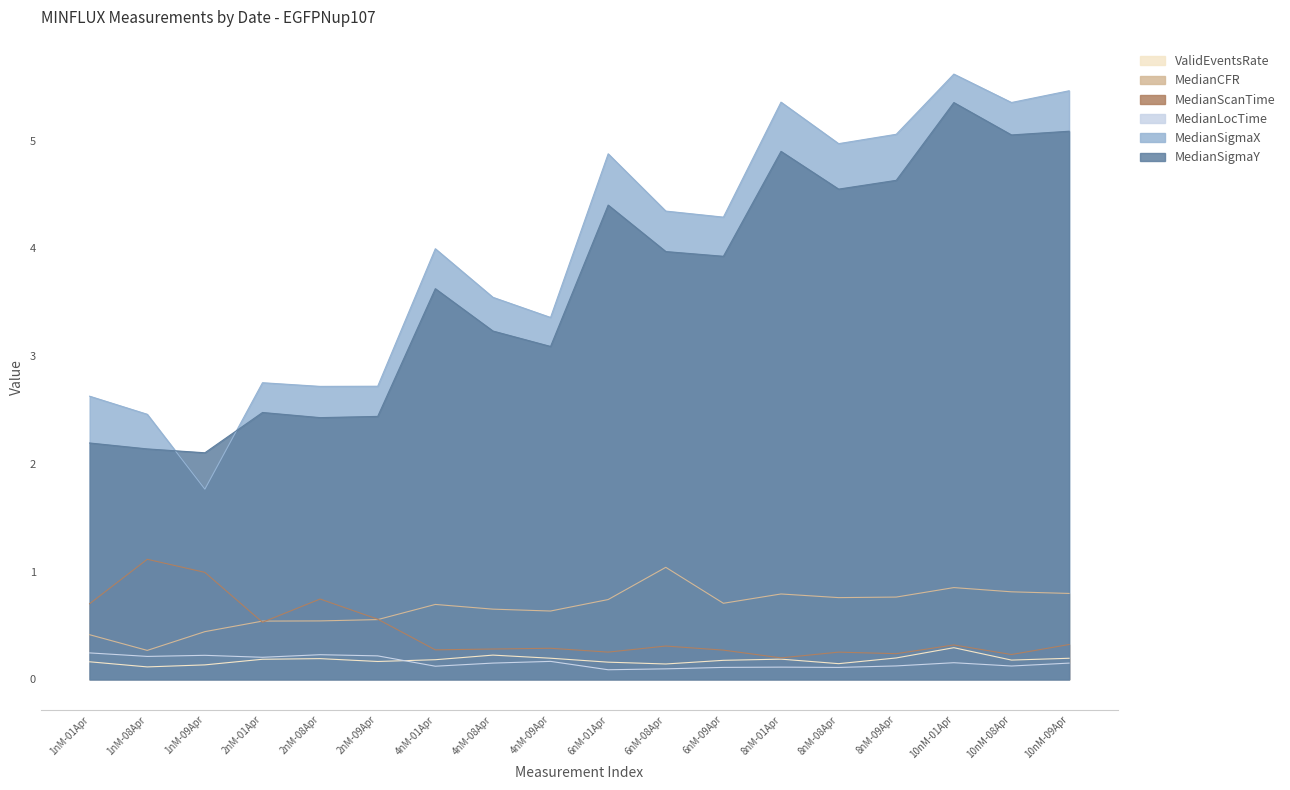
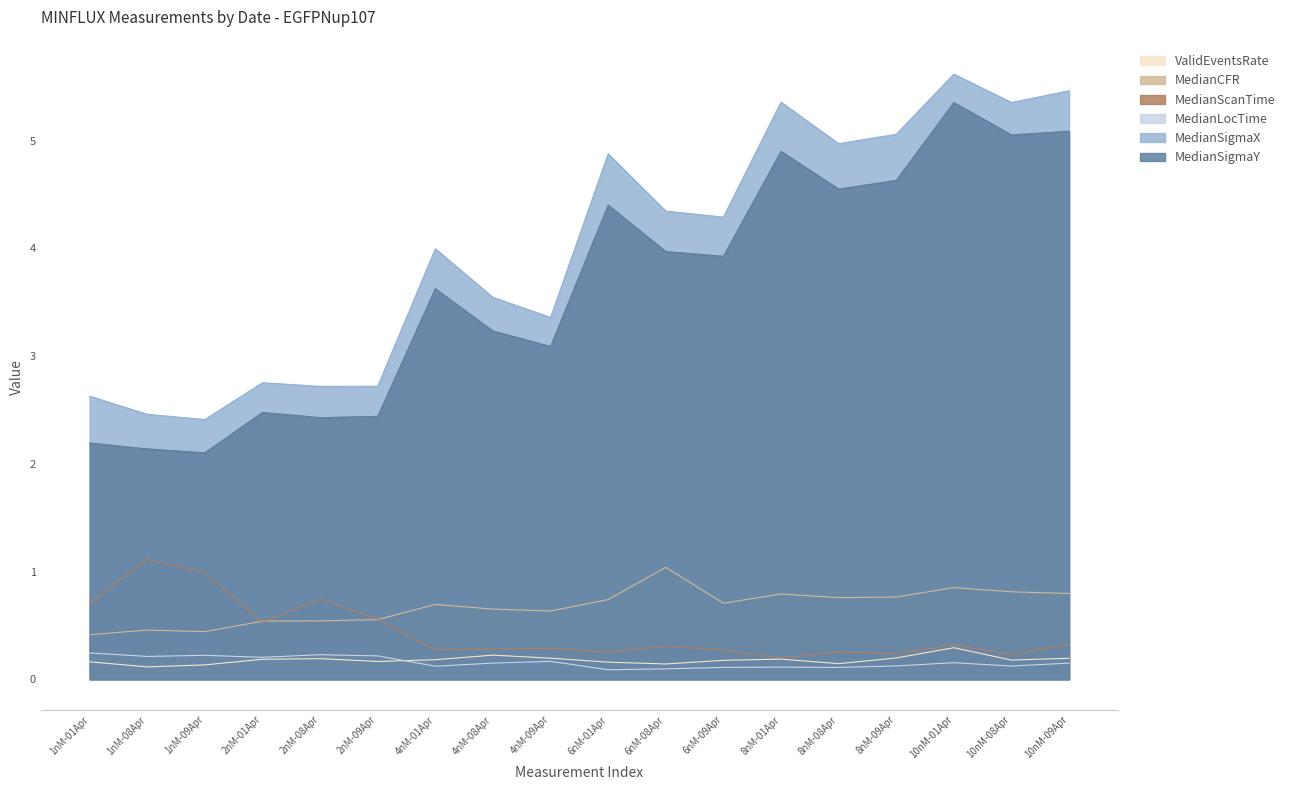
  {
    "MedianCFR": {
      "1nM-01Apr": 0.41,
-     "1nM-08Apr": 0.27,
+     "1nM-08Apr": 0.46,
      "1nM-09Apr": 0.44,
      "2nM-08Apr": 0.54,
      "4nM-01Apr": 0.70,
      "4nM-08Apr": 0.65,
      "4nM-09Apr": 0.63,
      "6nM-01Apr": 0.74,
      "6nM-08Apr": 1.04,
      "6nM-09Apr": 0.71,
      "8nM-01Apr": 0.79,
      "8nM-08Apr": 0.76,
      "8nM-09Apr": 0.76,
      "10nM-01Apr": 0.85,
      "10nM-08Apr": 0.81,
      "10nM-09Apr": 0.80
    },
    "MedianScanTime": {
      "1nM-01Apr": 0.70,
      "1nM-08Apr": 1.11,
      "1nM-09Apr": 0.99,
      "2nM-08Apr": 0.75,
      "4nM-01Apr": 0.27,
      "4nM-08Apr": 0.28,
      "4nM-09Apr": 0.29,
      "6nM-01Apr": 0.25,
      "6nM-08Apr": 0.31,
      "6nM-09Apr": 0.27,
      "8nM-08Apr": 0.25,
      "8nM-09Apr": 0.24,
      "10nM-01Apr": 0.32,
      "10nM-08Apr": 0.23,
      "10nM-09Apr": 0.32
    },
    "MedianSigmaX": {
      "1nM-01Apr": 2.63,
      "1nM-08Apr": 2.46,
-     "1nM-09Apr": 1.77,
+     "1nM-09Apr": 2.41,
      "2nM-01Apr": 2.75,
      "2nM-08Apr": 2.72,
      "2nM-09Apr": 2.72,
      "4nM-01Apr": 4.00,
      "4nM-08Apr": 3.55,
      "4nM-09Apr": 3.36,
      "6nM-01Apr": 4.88,
      "6nM-08Apr": 4.35,
      "6nM-09Apr": 4.29,
      "8nM-01Apr": 5.36,
      "8nM-08Apr": 4.97,
      "8nM-09Apr": 5.06,
      "10nM-01Apr": 5.62,
      "10nM-08Apr": 5.35,
      "10nM-09Apr": 5.46
    },
    "MedianSigmaY": {
      "1nM-01Apr": 2.19,
      "1nM-08Apr": 2.14,
      "1nM-09Apr": 2.10,
      "2nM-01Apr": 2.48,
      "2nM-08Apr": 2.43,
      "2nM-09Apr": 2.44,
      "4nM-01Apr": 3.63,
      "4nM-08Apr": 3.23,
      "4nM-09Apr": 3.09,
      "6nM-01Apr": 4.40,
      "6nM-08Apr": 3.97,
      "6nM-09Apr": 3.93,
      "8nM-01Apr": 4.90,
      "8nM-08Apr": 4.55,
      "8nM-09Apr": 4.63,
      "10nM-01Apr": 5.35,
      "10nM-08Apr": 5.05,
      "10nM-09Apr": 5.09
    }
  }
